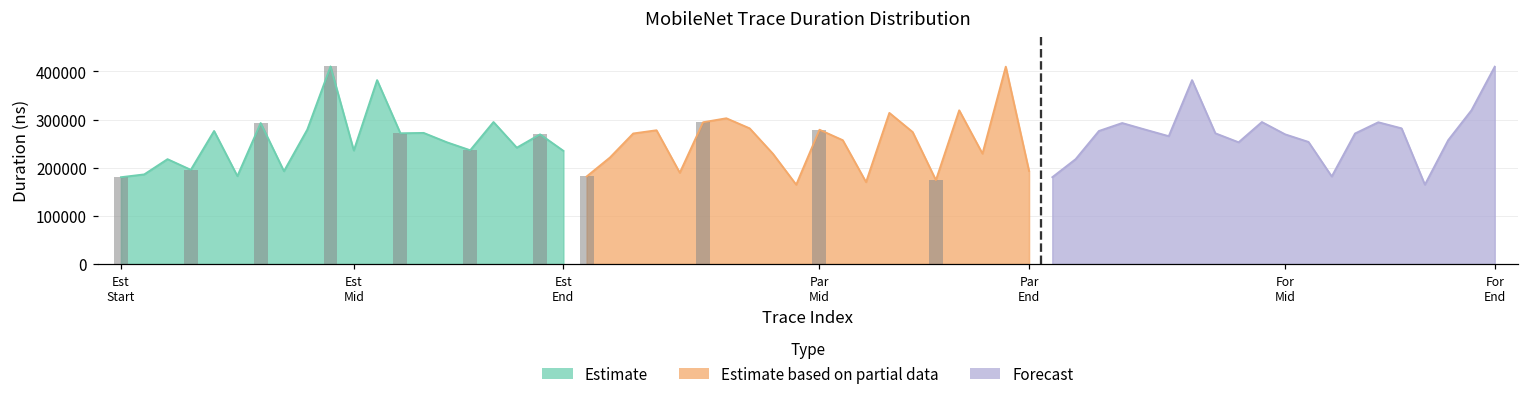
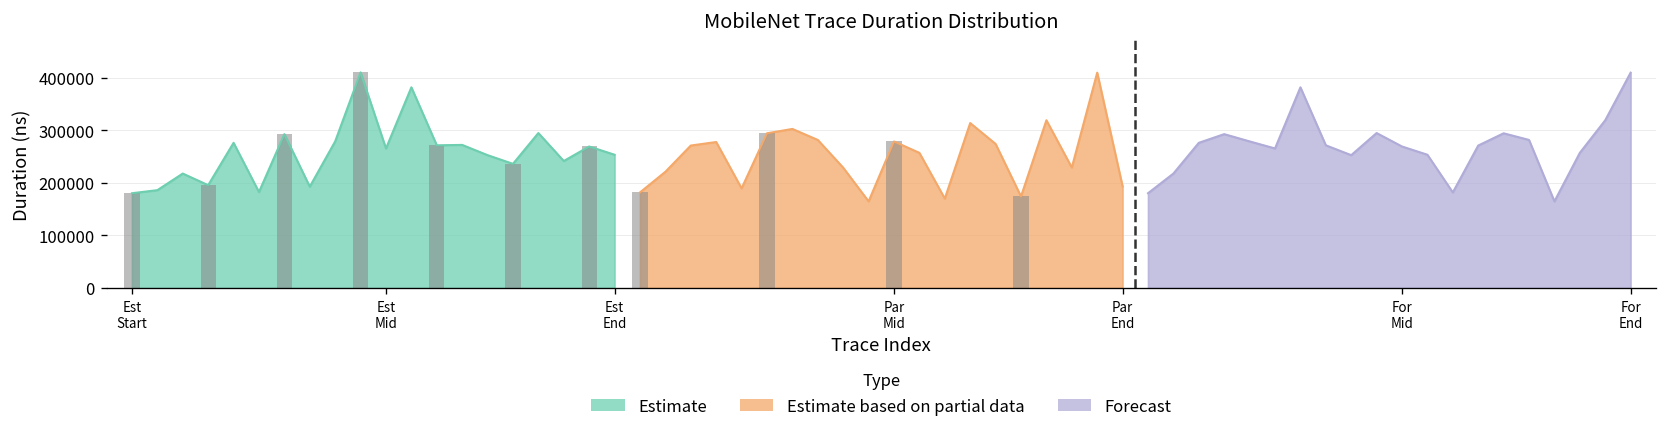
  {
    "Estimate": {
      "Est Start": 180000,
-     "Est Mid": 240000,
-     "Est End": 240000
+     "Est Mid": 270000,
+     "Est End": 250000
    },
    "Estimate based on partial data": {
      "Par Mid": 280000,
      "Par End": 190000
    }
  }
